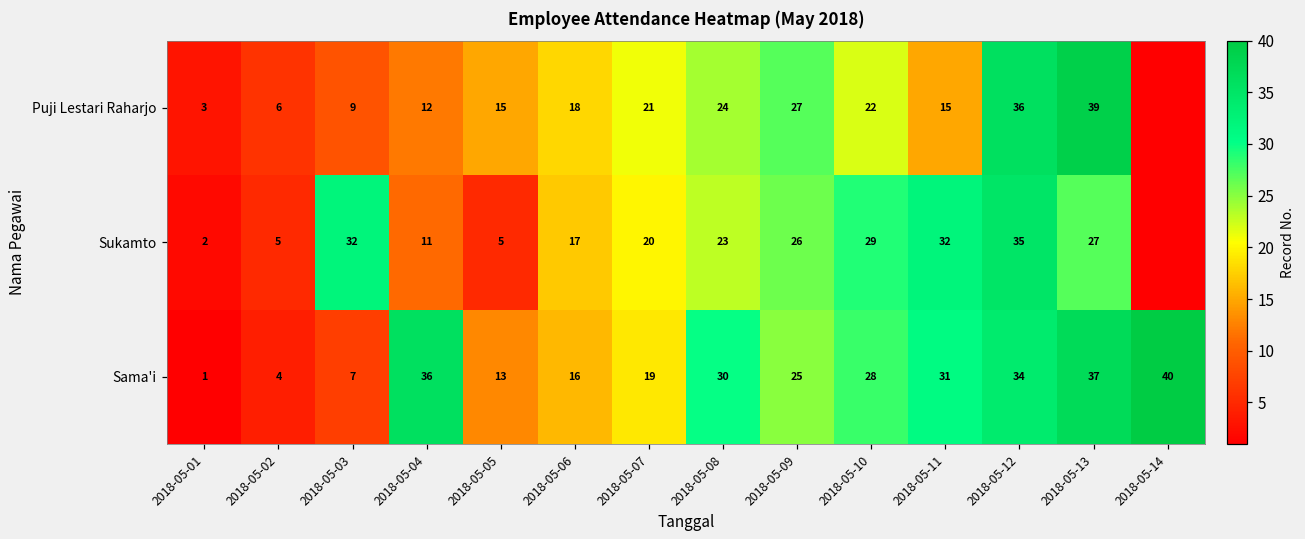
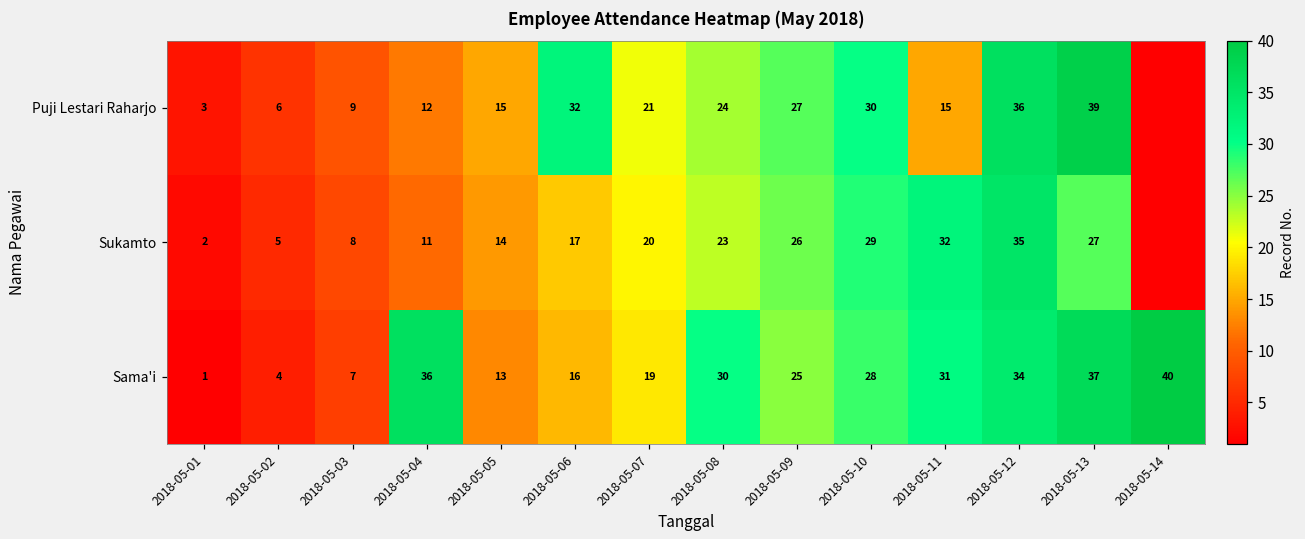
  {
    "Puji Lestari Raharjo": {
      "2018-05-01": 3,
      "2018-05-02": 6,
      "2018-05-03": 9,
      "2018-05-04": 12,
      "2018-05-05": 15,
-     "2018-05-06": 18,
+     "2018-05-06": 32,
      "2018-05-07": 21,
      "2018-05-08": 24,
      "2018-05-09": 27,
-     "2018-05-10": 22,
+     "2018-05-10": 30,
      "2018-05-11": 15,
      "2018-05-12": 36,
      "2018-05-13": 39
    },
    "Sukamto": {
      "2018-05-01": 2,
      "2018-05-02": 5,
-     "2018-05-03": 32,
+     "2018-05-03": 8,
      "2018-05-04": 11,
-     "2018-05-05": 5,
+     "2018-05-05": 14,
      "2018-05-06": 17,
      "2018-05-07": 20,
      "2018-05-08": 23,
      "2018-05-09": 26,
      "2018-05-10": 29,
      "2018-05-11": 32,
      "2018-05-12": 35,
      "2018-05-13": 27
    },
    "Sama'i": {
      "2018-05-01": 1,
      "2018-05-02": 4,
      "2018-05-03": 7,
      "2018-05-04": 36,
      "2018-05-05": 13,
      "2018-05-06": 16,
      "2018-05-07": 19,
      "2018-05-08": 30,
      "2018-05-09": 25,
      "2018-05-10": 28,
      "2018-05-11": 31,
      "2018-05-12": 34,
      "2018-05-13": 37,
      "2018-05-14": 40
    }
  }
